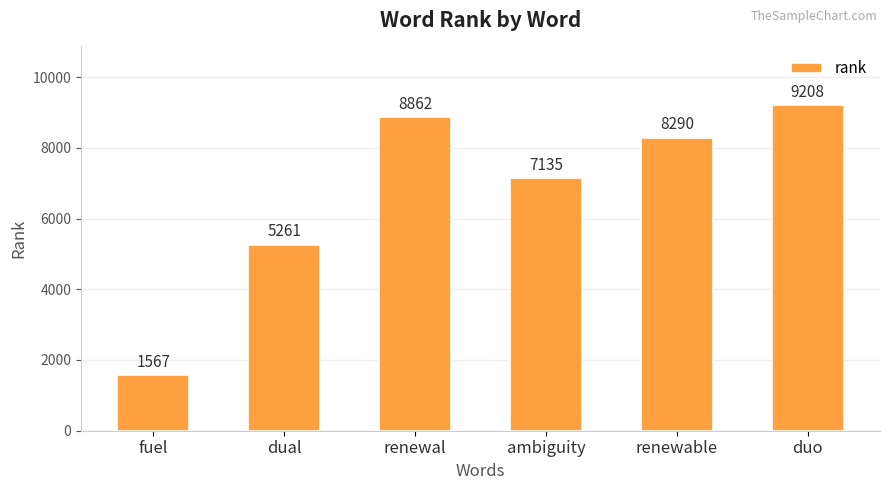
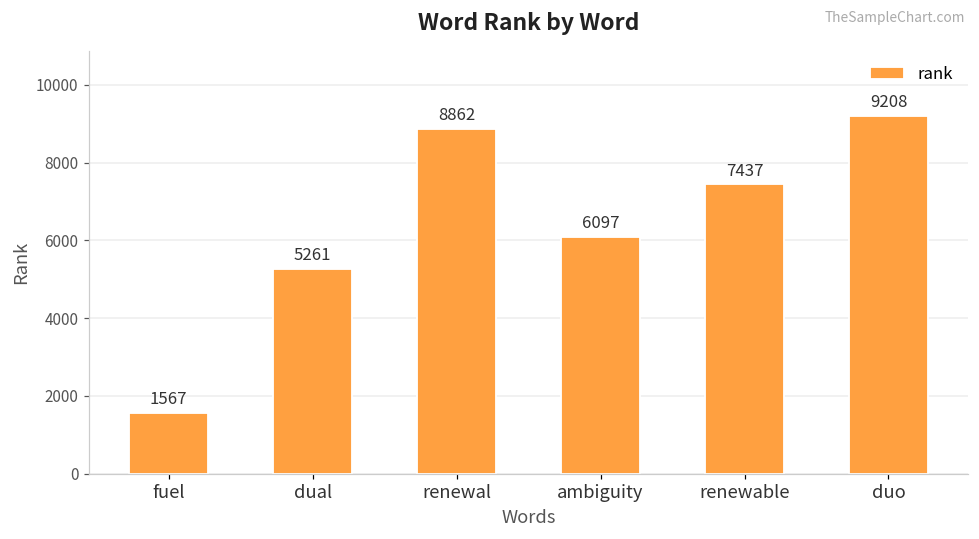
  {
    "fuel": 1567,
    "dual": 5261,
    "renewal": 8862,
-   "ambiguity": 7135,
-   "renewable": 8290,
+   "ambiguity": 6097,
+   "renewable": 7437,
    "duo": 9208
  }
